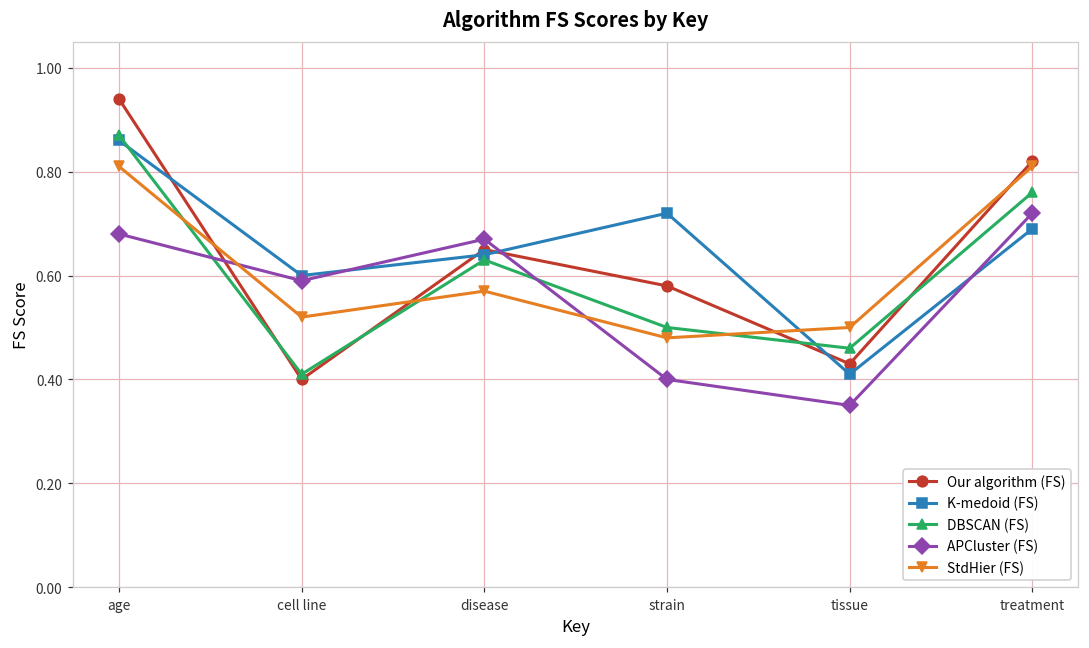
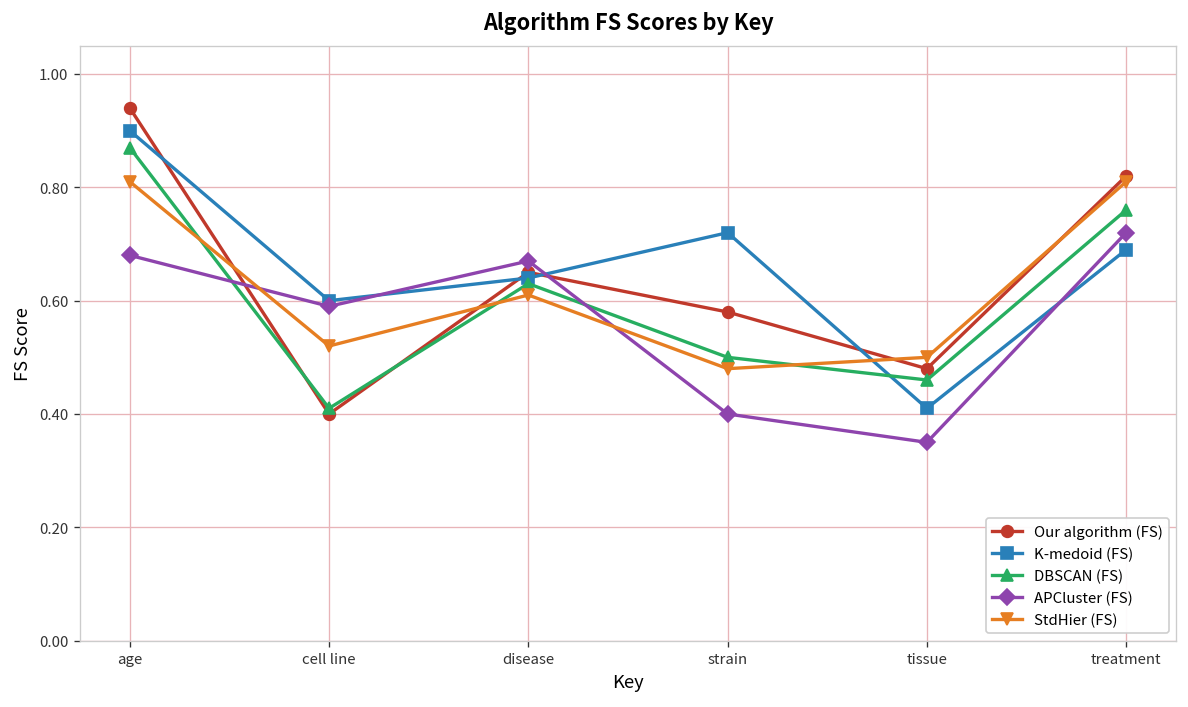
  {
    "Our algorithm (FS)": {
      "age": 0.94,
      "cell line": 0.40,
      "disease": 0.65,
      "strain": 0.58,
-     "tissue": 0.43,
+     "tissue": 0.48,
      "treatment": 0.82
    },
    "K-medoid (FS)": {
-     "age": 0.86,
+     "age": 0.90,
      "cell line": 0.60,
      "disease": 0.64,
      "strain": 0.72,
      "tissue": 0.41,
      "treatment": 0.69
    },
    "DBSCAN (FS)": {
      "age": 0.87,
      "cell line": 0.41,
      "disease": 0.63,
      "strain": 0.50,
      "tissue": 0.46,
      "treatment": 0.76
    },
    "APCluster (FS)": {
      "age": 0.68,
      "cell line": 0.59,
      "disease": 0.67,
      "strain": 0.40,
      "tissue": 0.35,
      "treatment": 0.72
    },
    "StdHier (FS)": {
      "age": 0.81,
      "cell line": 0.52,
-     "disease": 0.57,
+     "disease": 0.61,
      "strain": 0.48,
      "tissue": 0.50,
      "treatment": 0.81
    }
  }
